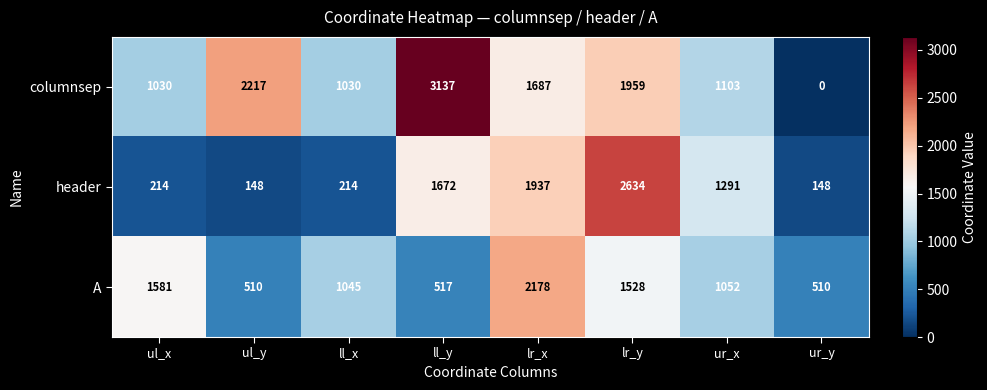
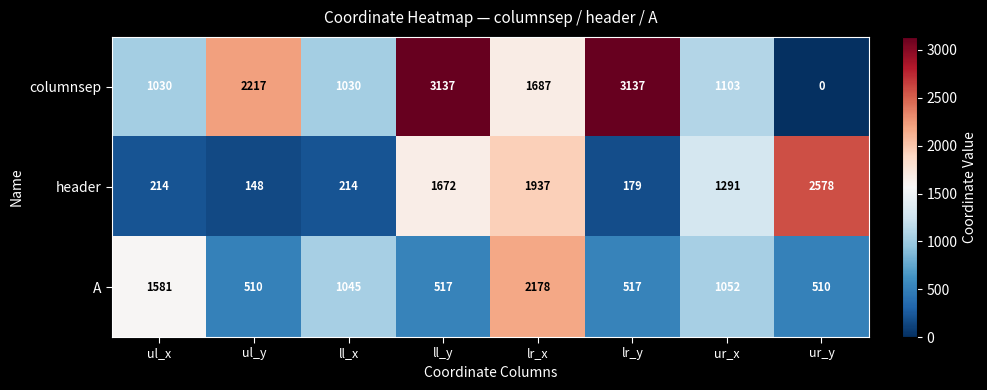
  {
    "columnsep": {
      "ul_x": 1030,
      "ul_y": 2217,
      "ll_x": 1030,
      "ll_y": 3137,
      "lr_x": 1687,
-     "lr_y": 1959,
+     "lr_y": 3137,
      "ur_x": 1103,
      "ur_y": 0
    },
    "header": {
      "ul_x": 214,
      "ul_y": 148,
      "ll_x": 214,
      "ll_y": 1672,
      "lr_x": 1937,
-     "lr_y": 2634,
+     "lr_y": 179,
      "ur_x": 1291,
-     "ur_y": 148
+     "ur_y": 2578
    },
    "A": {
      "ul_x": 1581,
      "ul_y": 510,
      "ll_x": 1045,
      "ll_y": 517,
      "lr_x": 2178,
-     "lr_y": 1528,
+     "lr_y": 517,
      "ur_x": 1052,
      "ur_y": 510
    }
  }
